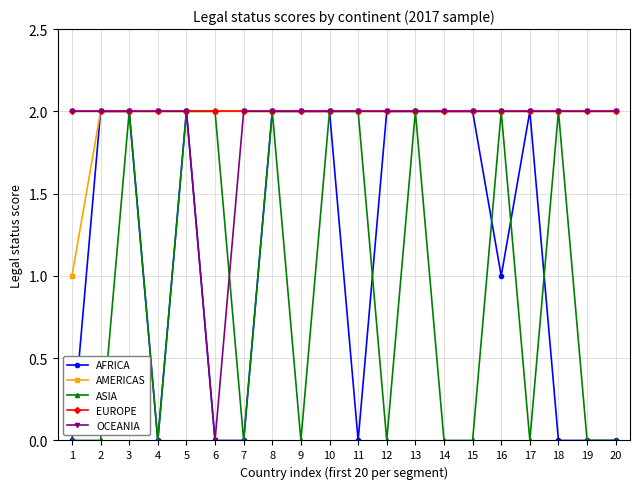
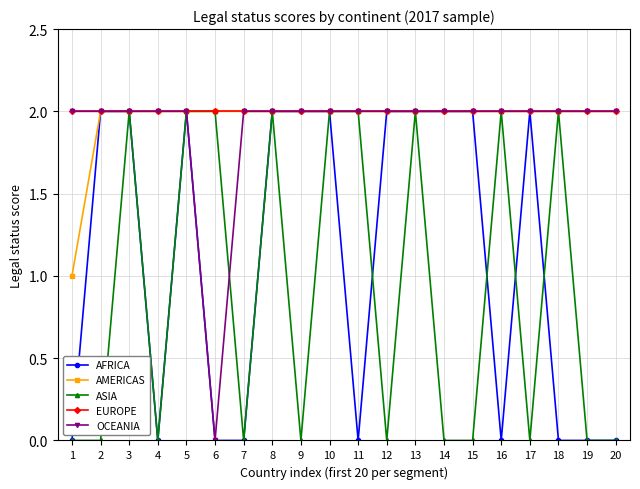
  {
    "AFRICA": {
      "11": 0,
-     "16": 1,
+     "16": 0,
      "18": 0
    },
    "AMERICAS": {
      "1": 1
    },
    "ASIA": {
      "2": 0,
      "9": 0,
      "12": 0,
      "14": 0,
      "15": 0,
      "17": 0
    }
  }
